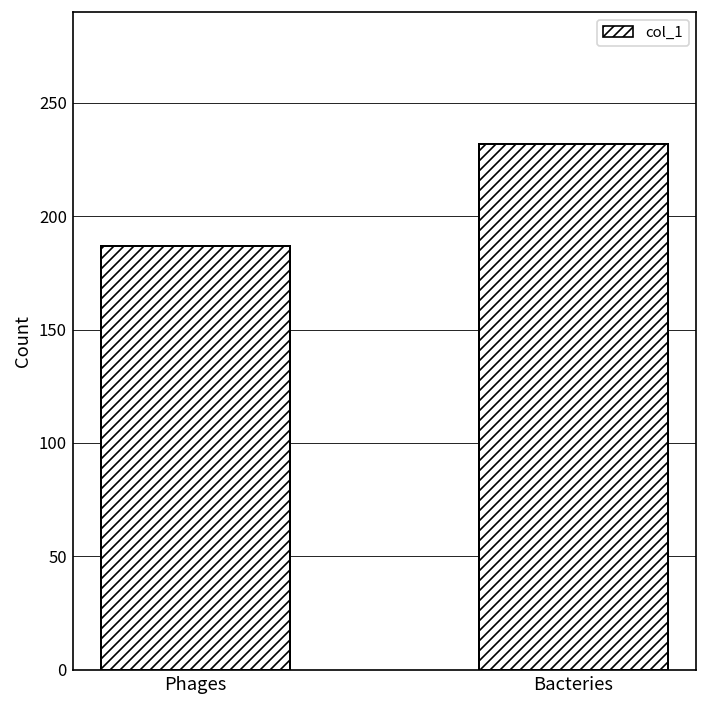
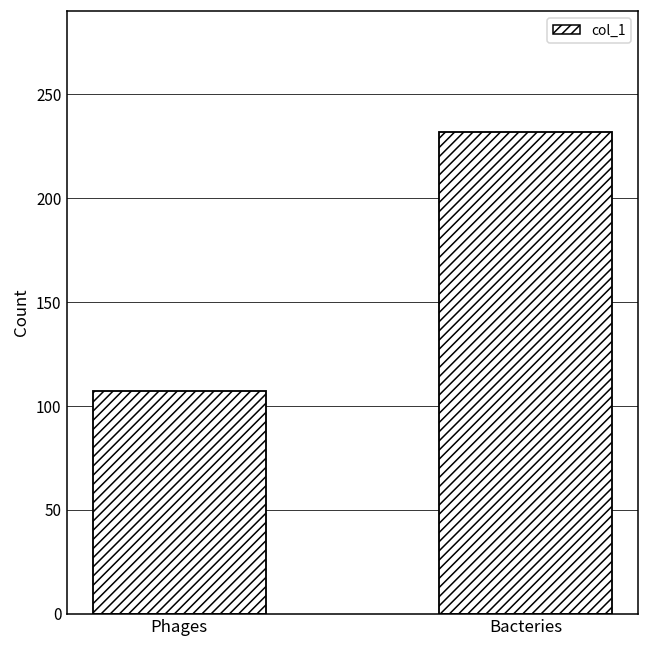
  {
-   "Phages": 187,
+   "Phages": 107,
    "Bacteries": 232
  }
